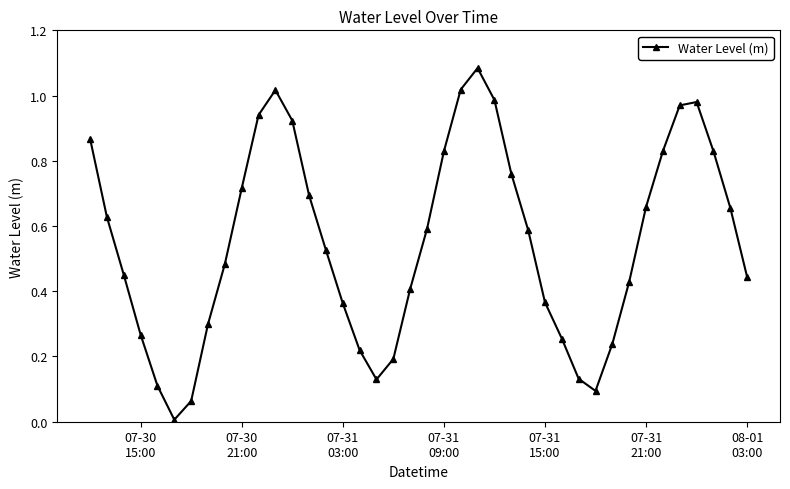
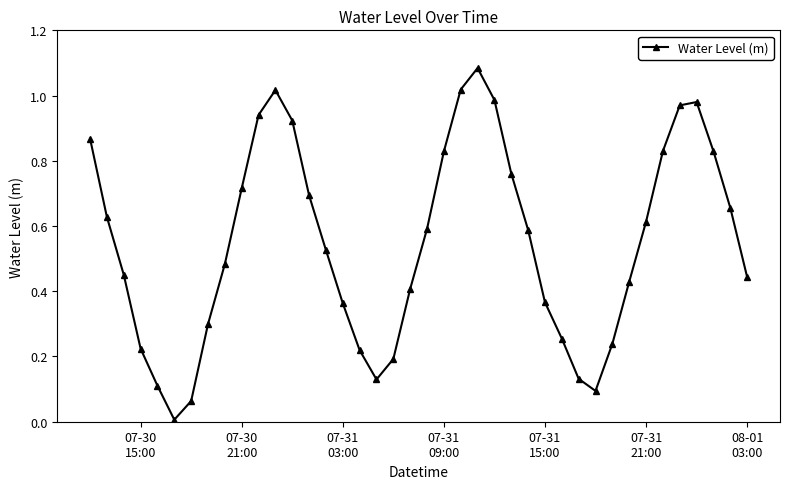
  {
-   "07-30 15:00": 0.27,
+   "07-30 15:00": 0.22,
    "07-30 21:00": 0.72,
    "07-31 03:00": 0.36,
    "07-31 09:00": 0.83,
    "07-31 15:00": 0.37,
-   "07-31 21:00": 0.66,
+   "07-31 21:00": 0.61,
    "08-01 03:00": 0.44
  }
